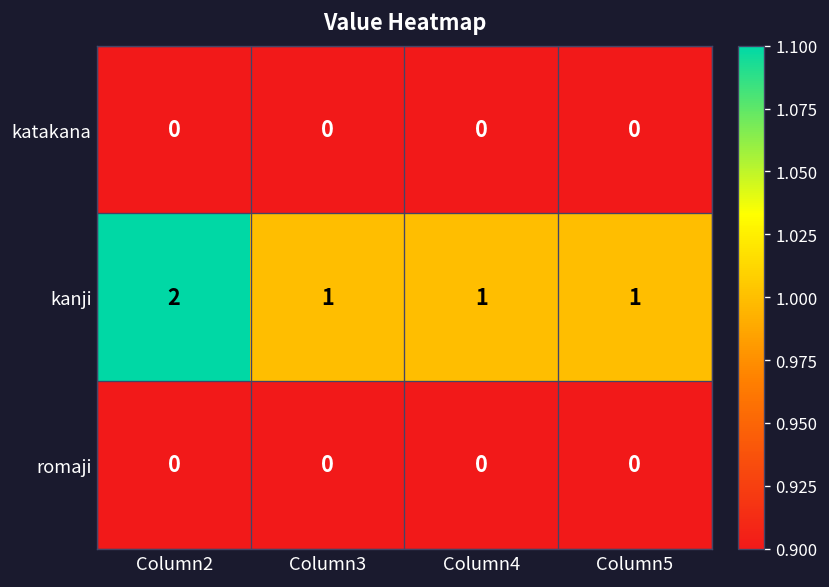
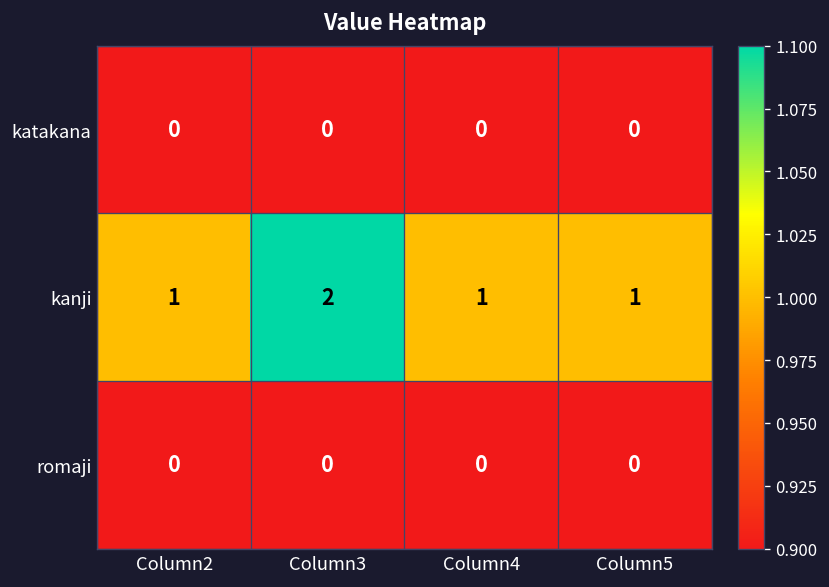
  {
    "katakana": {
      "Column2": 0,
      "Column3": 0,
      "Column4": 0,
      "Column5": 0
    },
    "kanji": {
-     "Column2": 2,
-     "Column3": 1,
+     "Column2": 1,
+     "Column3": 2,
      "Column4": 1,
      "Column5": 1
    },
    "romaji": {
      "Column2": 0,
      "Column3": 0,
      "Column4": 0,
      "Column5": 0
    }
  }
